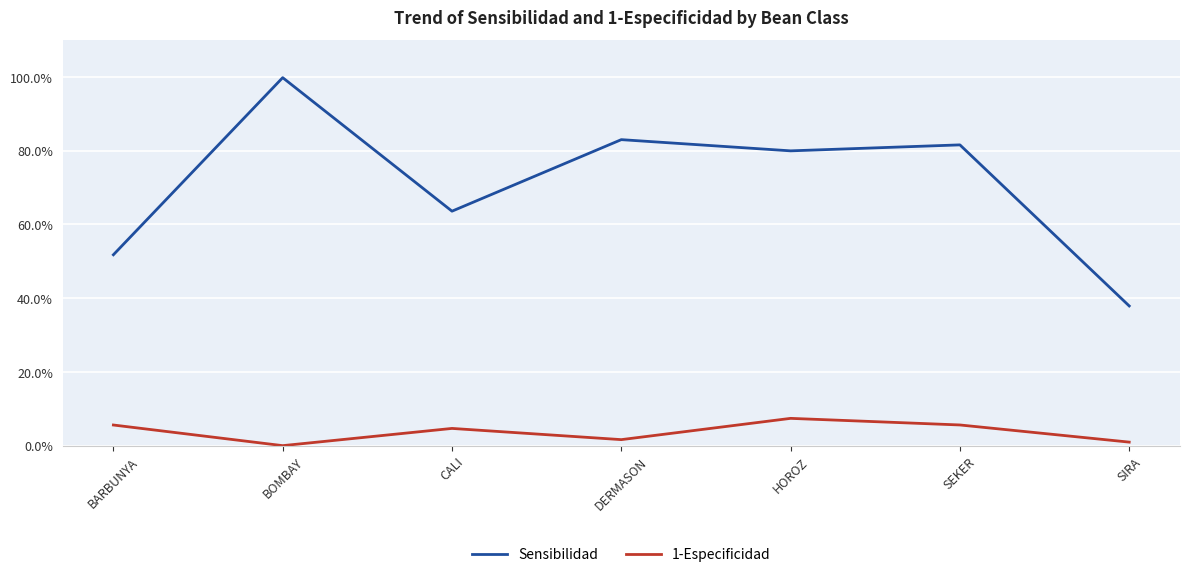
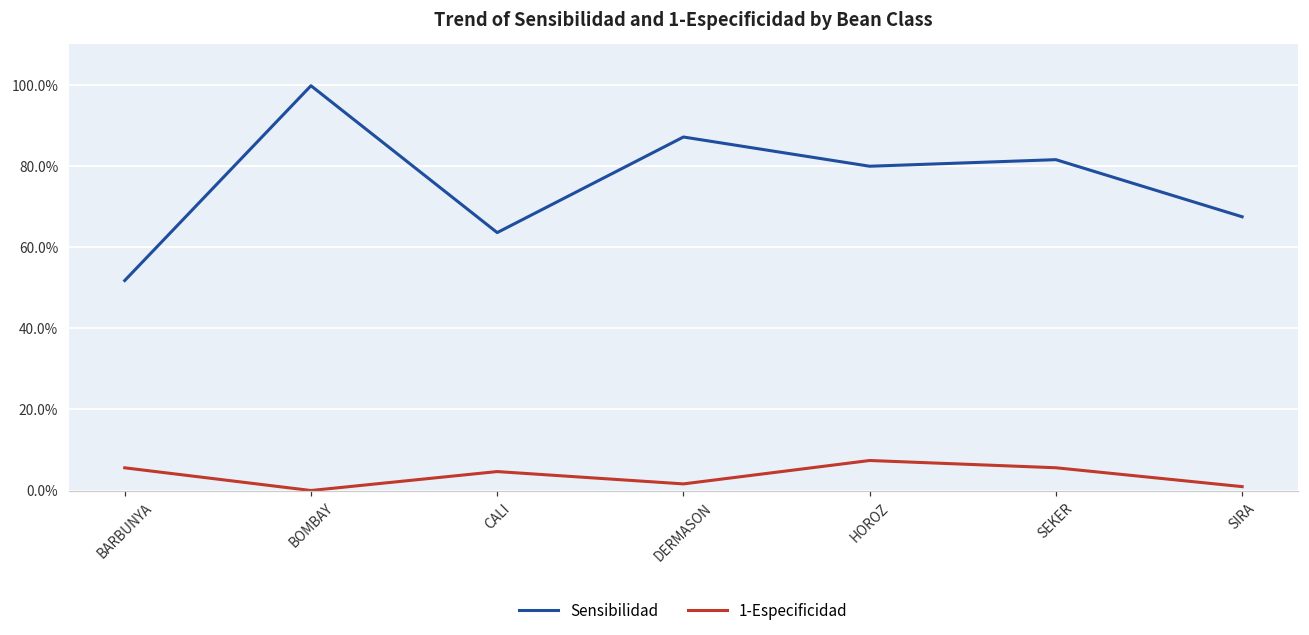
  {
    "Sensibilidad": {
      "BARBUNYA": "52%",
      "BOMBAY": "100%",
      "CALI": "64%",
-     "DERMASON": "83%",
+     "DERMASON": "87%",
      "HOROZ": "80%",
      "SEKER": "82%",
-     "SIRA": "38%"
+     "SIRA": "68%"
    },
    "1-Especificidad": {
      "BARBUNYA": "6%",
      "BOMBAY": "0%",
      "CALI": "5%",
      "DERMASON": "2%",
      "HOROZ": "7%",
      "SEKER": "6%",
      "SIRA": "1%"
    }
  }
